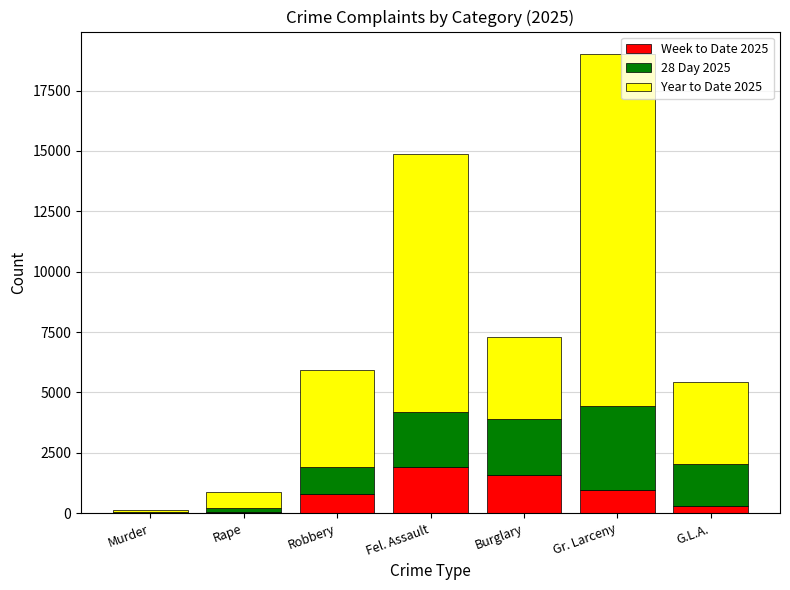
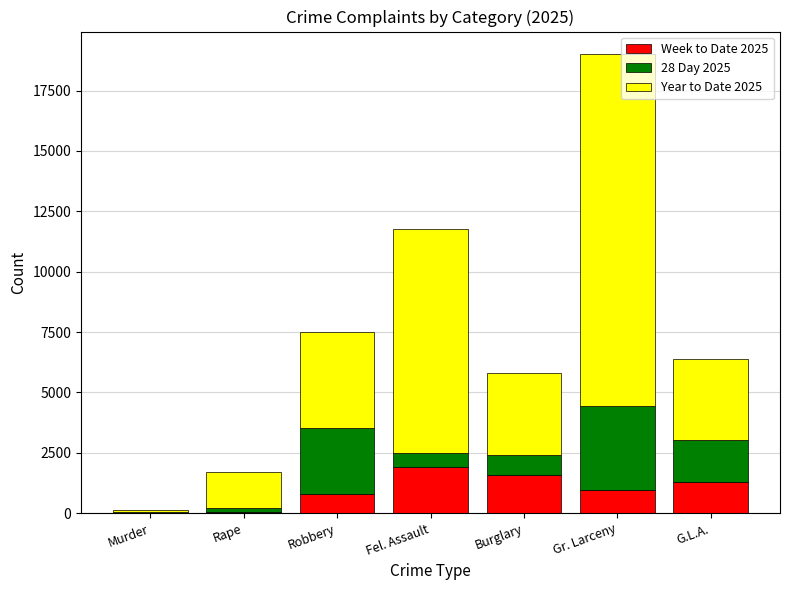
  {
    "Week to Date 2025": {
      "Robbery": 800,
      "Fel. Assault": 1900,
      "Burglary": 1600,
      "Gr. Larceny": 900,
-     "G.L.A.": 300
+     "G.L.A.": 1300
    },
    "28 Day 2025": {
      "Rape": 200,
-     "Robbery": 1100,
-     "Fel. Assault": 2300,
-     "Burglary": 2300,
+     "Robbery": 2700,
+     "Fel. Assault": 600,
+     "Burglary": 900,
      "Gr. Larceny": 3500,
      "G.L.A.": 1700
    },
    "Year to Date 2025": {
-     "Rape": 700,
+     "Rape": 1500,
      "Robbery": 4000,
-     "Fel. Assault": 10700,
+     "Fel. Assault": 9300,
      "Burglary": 3400,
      "Gr. Larceny": 14500,
      "G.L.A.": 3400
    }
  }
